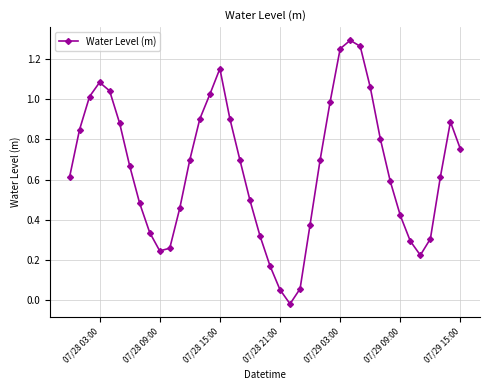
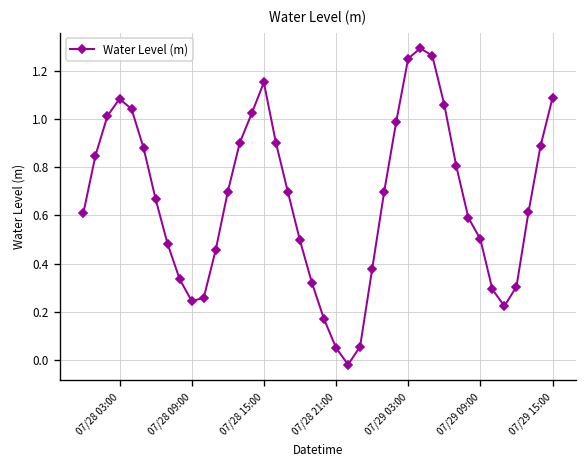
  {
    "07/28 03:00": 1.08,
    "07/28 09:00": 0.24,
    "07/28 15:00": 1.15,
    "07/28 21:00": 0.05,
    "07/29 03:00": 1.25,
-   "07/29 09:00": 0.42,
-   "07/29 15:00": 0.75
+   "07/29 09:00": 0.50,
+   "07/29 15:00": 1.09
  }
